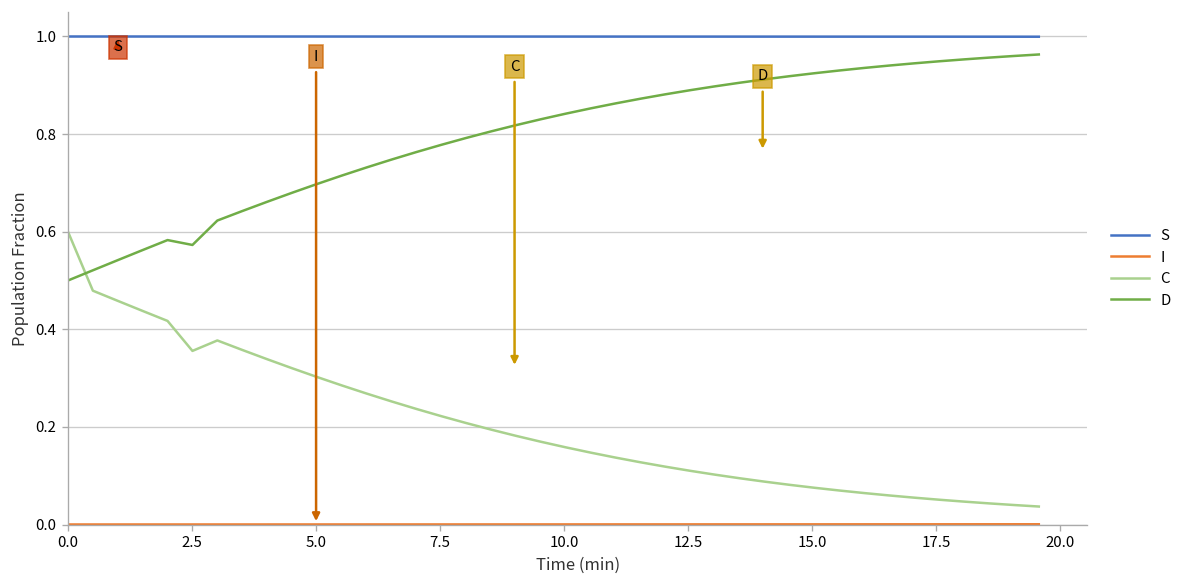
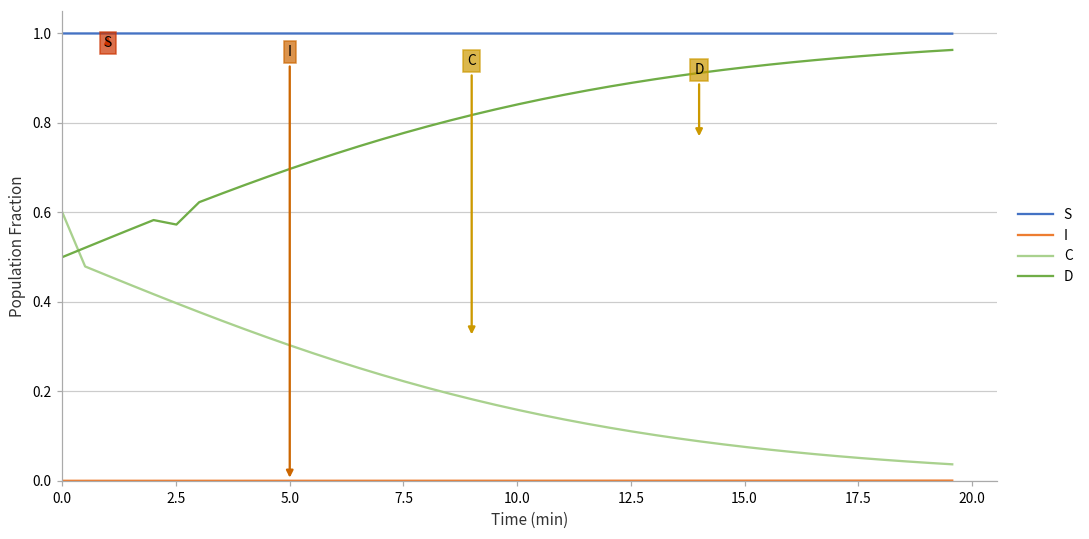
  {
    "S": {
      "0.0": 1.00,
      "2.5": 1.00
    },
    "I": {
      "0.0": 0.00,
      "2.5": 0.00
    },
    "C": {
      "0.0": 0.60,
-     "2.5": 0.36
+     "2.5": 0.40
    },
    "D": {
      "0.0": 0.50,
      "2.5": 0.57
    }
  }
